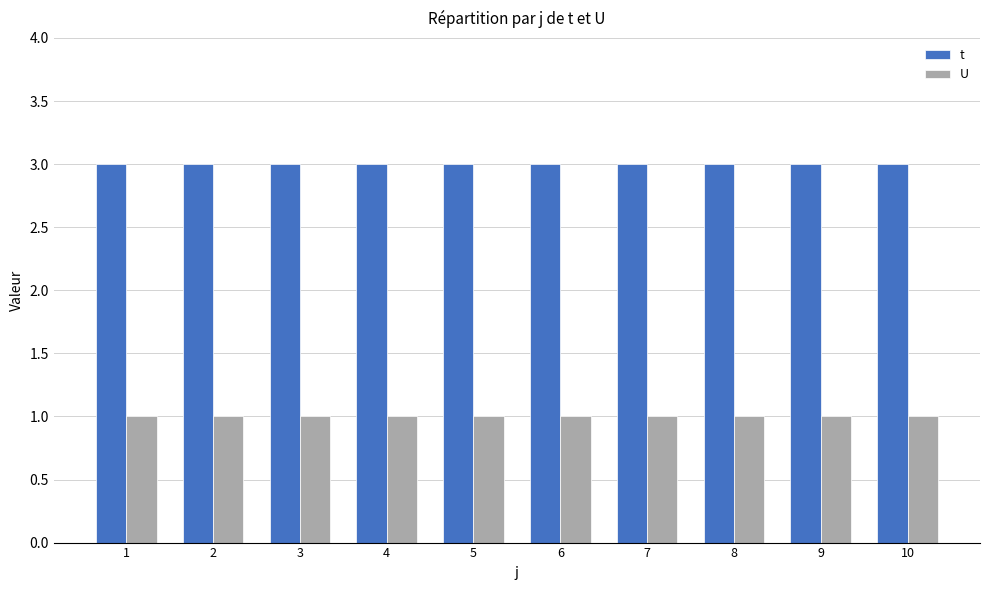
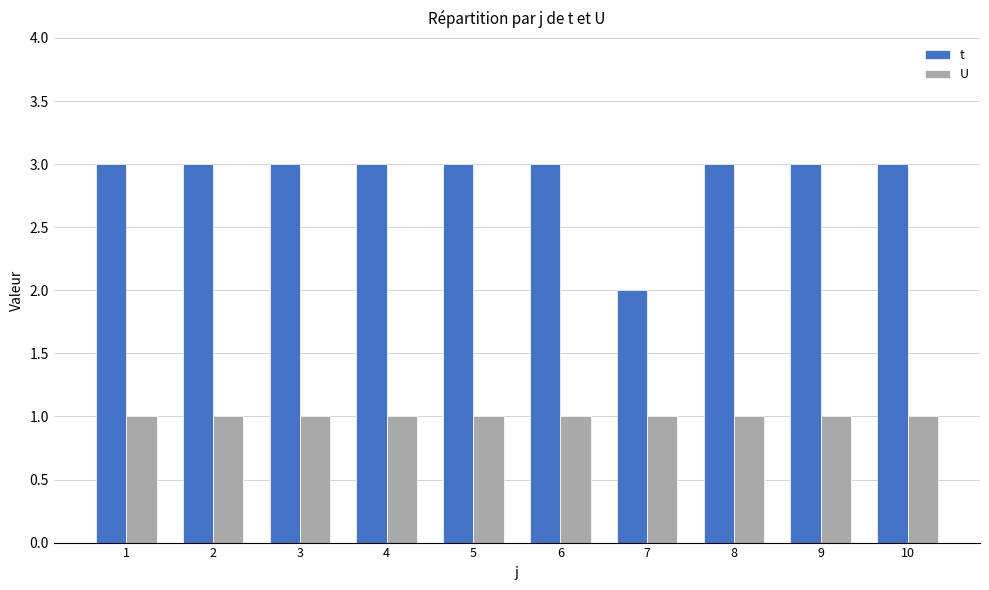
  {
    "t": {
      "1": 3,
      "2": 3,
      "3": 3,
      "4": 3,
      "5": 3,
      "6": 3,
-     "7": 3,
+     "7": 2,
      "8": 3,
      "9": 3,
      "10": 3
    },
    "U": {
      "1": 1,
      "2": 1,
      "3": 1,
      "4": 1,
      "5": 1,
      "6": 1,
      "7": 1,
      "8": 1,
      "9": 1,
      "10": 1
    }
  }
